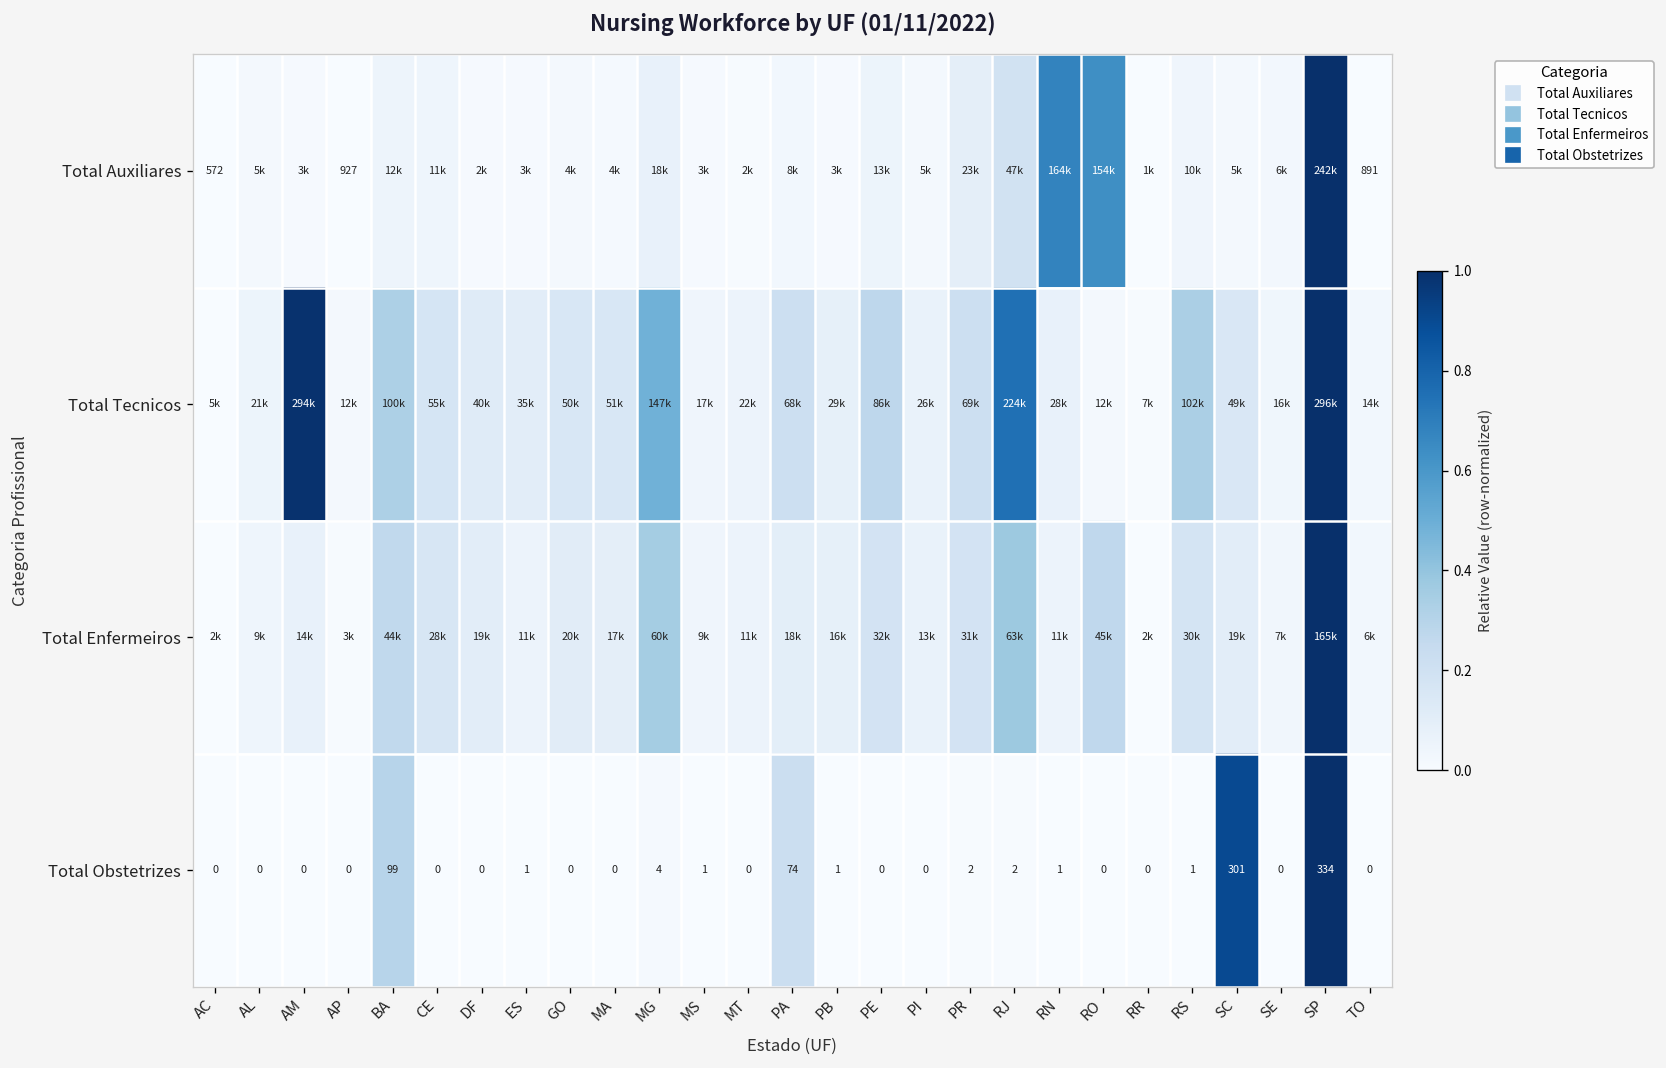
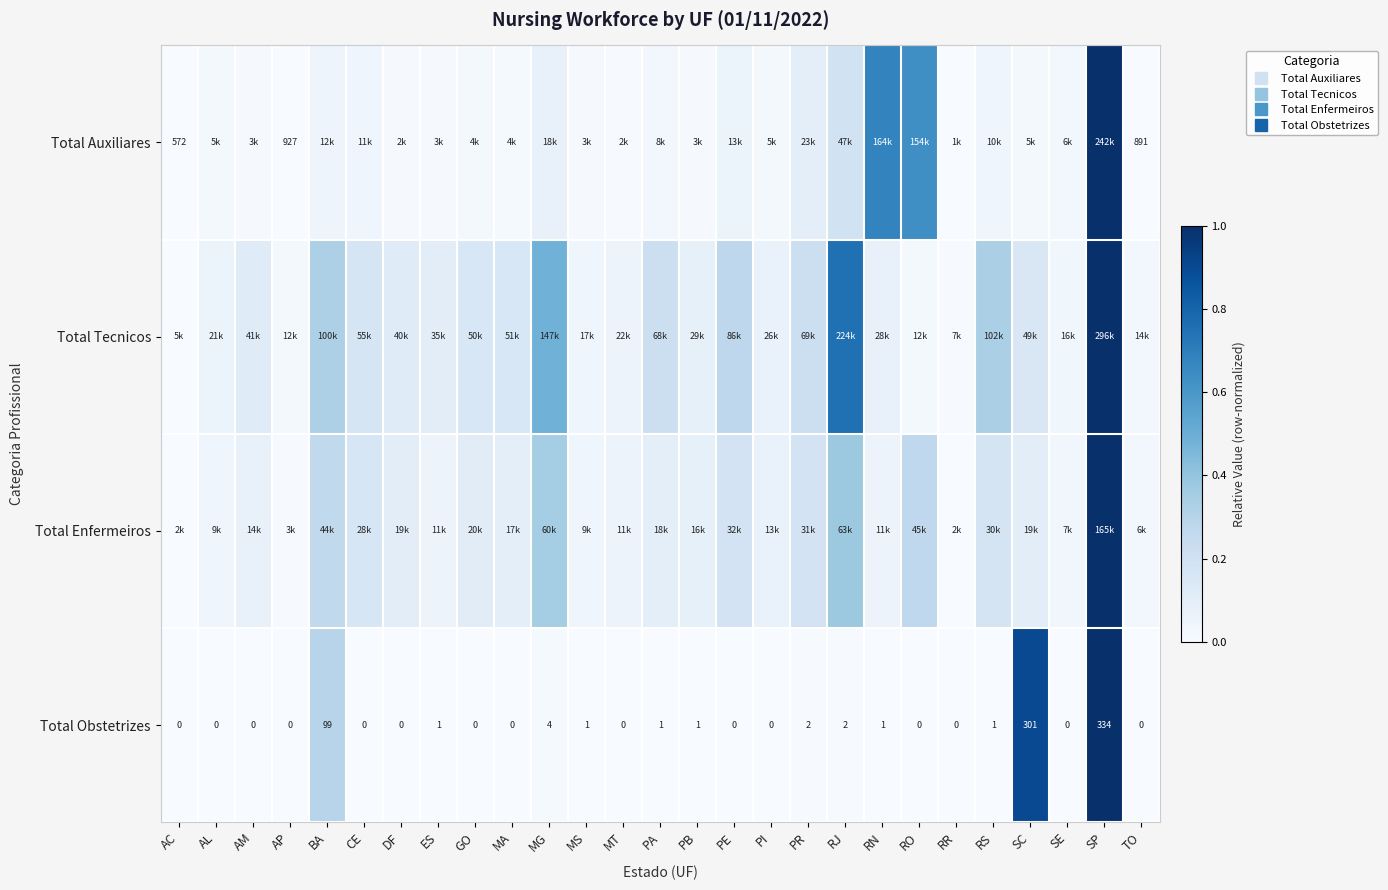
  {
    "Total Auxiliares": {
      "AC": "572",
      "AL": "5k",
      "AM": "3k",
      "AP": "927",
      "BA": "12k",
      "CE": "11k",
      "DF": "2k",
      "ES": "3k",
      "GO": "4k",
      "MA": "4k",
      "MG": "18k",
      "MS": "3k",
      "MT": "2k",
      "PA": "8k",
      "PB": "3k",
      "PE": "13k",
      "PI": "5k",
      "PR": "23k",
      "RJ": "47k",
      "RN": "164k",
      "RO": "154k",
      "RR": "1k",
      "RS": "10k",
      "SC": "5k",
      "SE": "6k",
      "SP": "242k",
      "TO": "891"
    },
    "Total Tecnicos": {
      "AC": "5k",
      "AL": "21k",
-     "AM": "294k",
+     "AM": "41k",
      "AP": "12k",
      "BA": "100k",
      "CE": "55k",
      "DF": "40k",
      "ES": "35k",
      "GO": "50k",
      "MA": "51k",
      "MG": "147k",
      "MS": "17k",
      "MT": "22k",
      "PA": "68k",
      "PB": "29k",
      "PE": "86k",
      "PI": "26k",
      "PR": "69k",
      "RJ": "224k",
      "RN": "28k",
      "RO": "12k",
      "RR": "7k",
      "RS": "102k",
      "SC": "49k",
      "SE": "16k",
      "SP": "296k",
      "TO": "14k"
    },
    "Total Enfermeiros": {
      "AC": "2k",
      "AL": "9k",
      "AM": "14k",
      "AP": "3k",
      "BA": "44k",
      "CE": "28k",
      "DF": "19k",
      "ES": "11k",
      "GO": "20k",
      "MA": "17k",
      "MG": "60k",
      "MS": "9k",
      "MT": "11k",
      "PA": "18k",
      "PB": "16k",
      "PE": "32k",
      "PI": "13k",
      "PR": "31k",
      "RJ": "63k",
      "RN": "11k",
      "RO": "45k",
      "RR": "2k",
      "RS": "30k",
      "SC": "19k",
      "SE": "7k",
      "SP": "165k",
      "TO": "6k"
    },
    "Total Obstetrizes": {
      "AC": "0",
      "AL": "0",
      "AM": "0",
      "AP": "0",
      "BA": "99",
      "CE": "0",
      "DF": "0",
      "ES": "1",
      "GO": "0",
      "MA": "0",
      "MG": "4",
      "MS": "1",
      "MT": "0",
-     "PA": "74",
+     "PA": "1",
      "PB": "1",
      "PE": "0",
      "PI": "0",
      "PR": "2",
      "RJ": "2",
      "RN": "1",
      "RO": "0",
      "RR": "0",
      "RS": "1",
      "SC": "301",
      "SE": "0",
      "SP": "334",
      "TO": "0"
    }
  }
